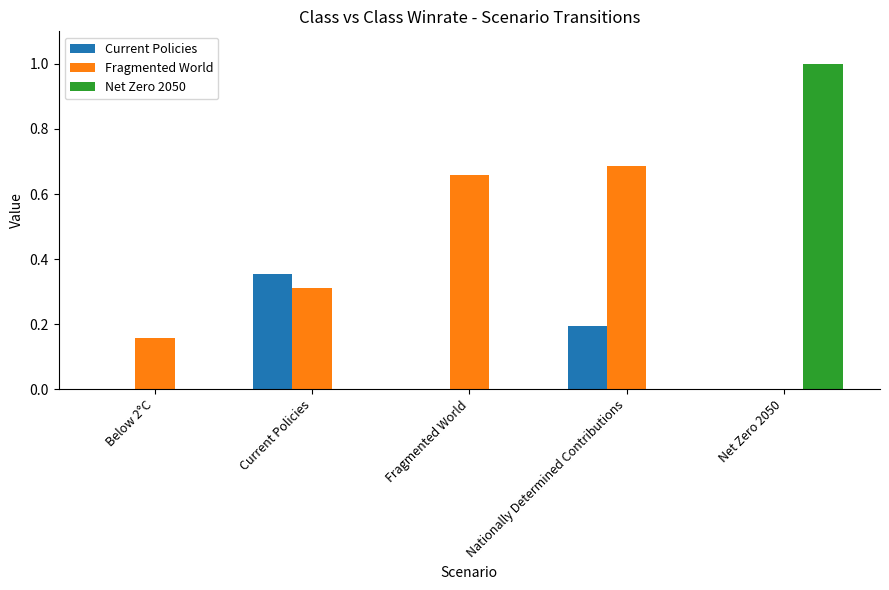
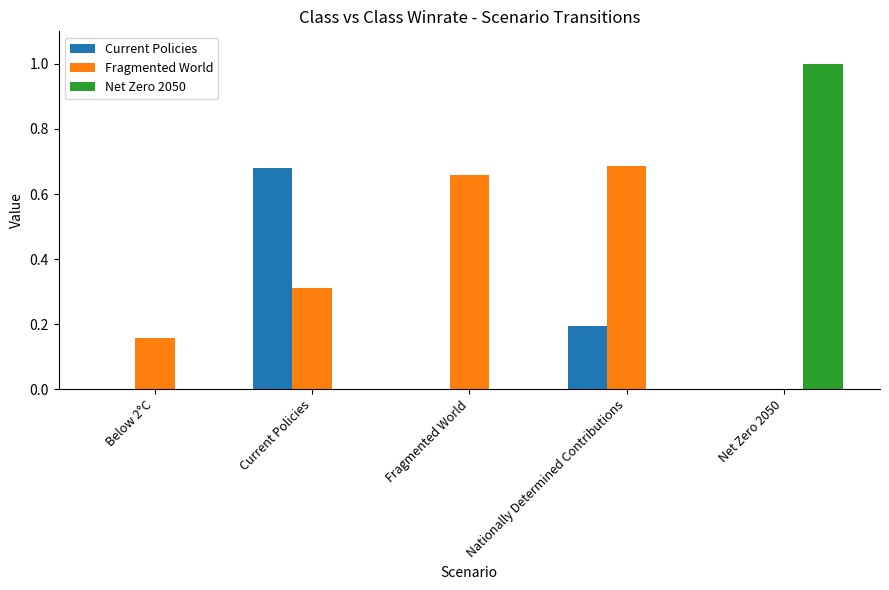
  {
    "Current Policies": {
-     "Current Policies": 0.35,
+     "Current Policies": 0.68,
      "Nationally Determined Contributions": 0.19,
      "Net Zero 2050": 0.00
    },
    "Fragmented World": {
      "Below 2°C": 0.16,
      "Current Policies": 0.31,
      "Fragmented World": 0.66,
      "Nationally Determined Contributions": 0.69,
      "Net Zero 2050": 0.00
    },
    "Net Zero 2050": {
      "Below 2°C": 0.00,
      "Current Policies": 0.00,
      "Fragmented World": 0.00,
      "Nationally Determined Contributions": 0.00,
      "Net Zero 2050": 1.00
    }
  }
